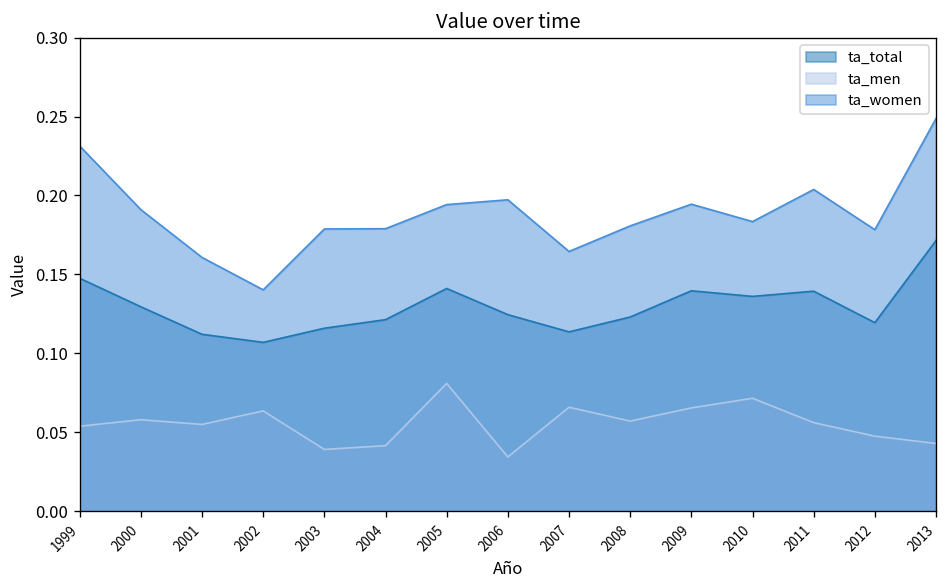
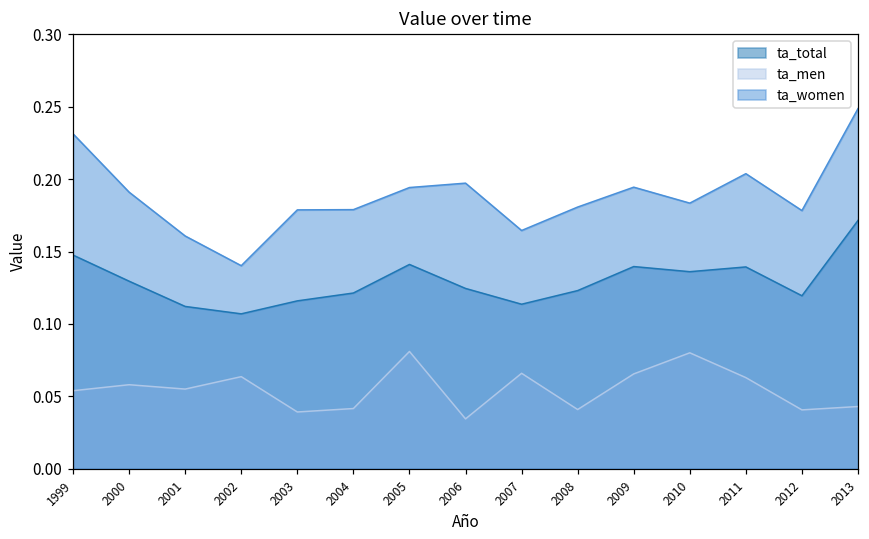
  {
    "ta_men": {
      "1999": 0.054,
      "2000": 0.058,
      "2001": 0.055,
      "2002": 0.064,
      "2003": 0.039,
      "2004": 0.042,
      "2005": 0.081,
      "2006": 0.034,
      "2007": 0.066,
-     "2008": 0.057,
+     "2008": 0.041,
      "2009": 0.065,
-     "2010": 0.072,
-     "2011": 0.056,
-     "2012": 0.048,
+     "2010": 0.080,
+     "2011": 0.063,
+     "2012": 0.041,
      "2013": 0.043
    }
  }
